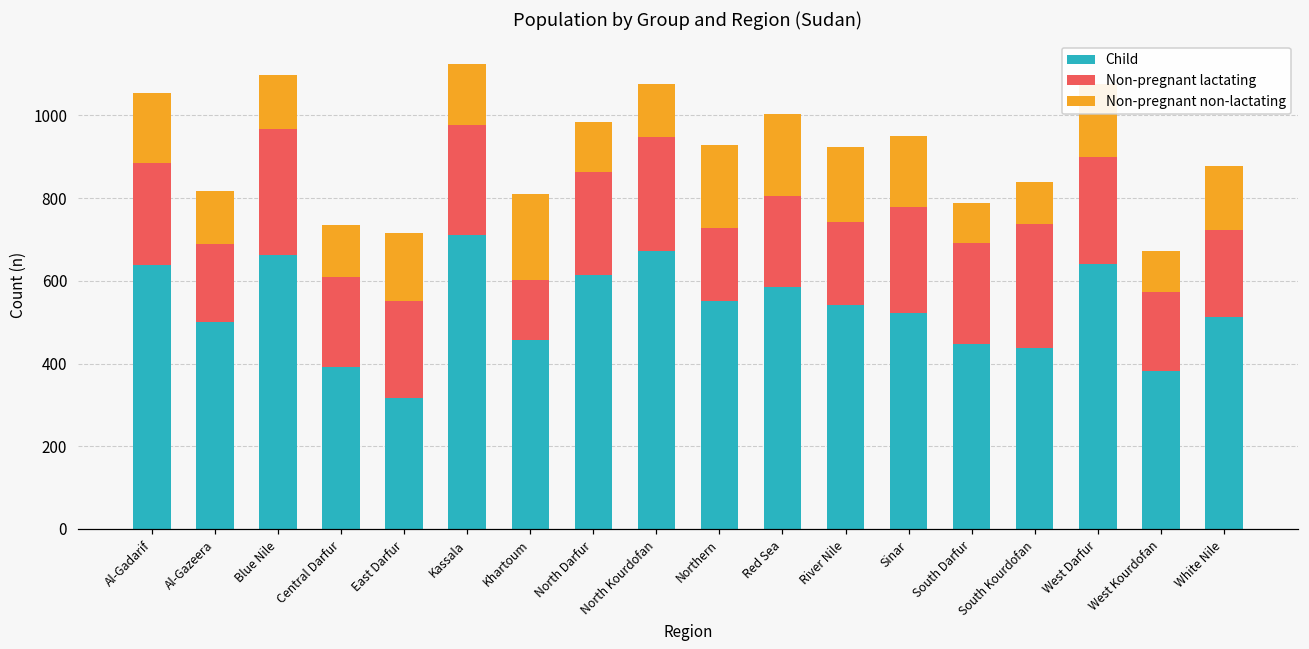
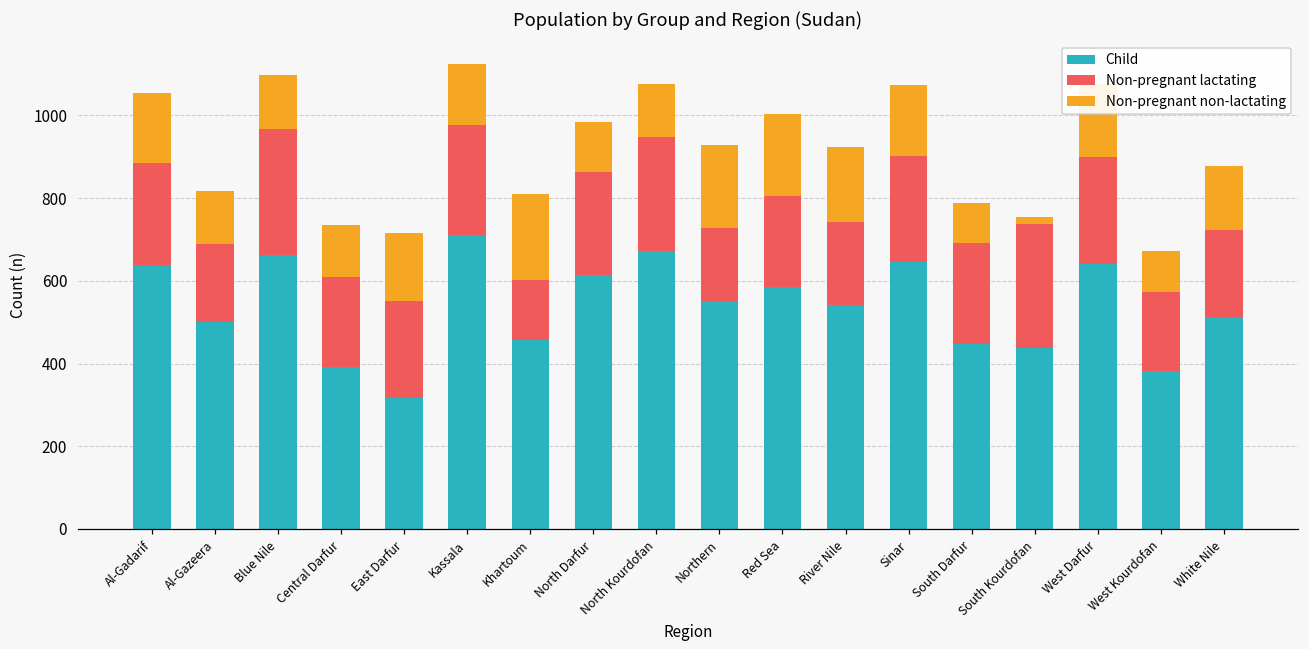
  {
    "Child": {
      "Al-Gadarif": 640,
      "Al-Gazeera": 500,
      "Blue Nile": 660,
      "Central Darfur": 390,
      "East Darfur": 320,
      "Kassala": 710,
      "Khartoum": 460,
      "North Darfur": 610,
      "North Kourdofan": 670,
      "Northern": 550,
      "Red Sea": 590,
      "River Nile": 540,
-     "Sinar": 520,
+     "Sinar": 650,
      "South Darfur": 450,
      "South Kourdofan": 440,
      "West Darfur": 640,
      "West Kourdofan": 380,
      "White Nile": 510
    },
    "Non-pregnant lactating": {
      "Al-Gadarif": 250,
      "Al-Gazeera": 190,
      "Blue Nile": 300,
      "Central Darfur": 220,
      "East Darfur": 240,
      "Kassala": 270,
      "Khartoum": 140,
      "North Darfur": 250,
      "North Kourdofan": 280,
      "Northern": 180,
      "Red Sea": 220,
      "River Nile": 200,
      "Sinar": 260,
      "South Darfur": 240,
      "South Kourdofan": 300,
      "West Darfur": 260,
      "West Kourdofan": 190,
      "White Nile": 210
    },
    "Non-pregnant non-lactating": {
      "Al-Gadarif": 170,
      "Al-Gazeera": 130,
      "Blue Nile": 130,
      "Central Darfur": 130,
      "East Darfur": 160,
      "Kassala": 150,
      "Khartoum": 210,
      "North Darfur": 120,
      "North Kourdofan": 130,
      "Northern": 200,
      "Red Sea": 200,
      "River Nile": 180,
      "Sinar": 170,
      "South Darfur": 100,
-     "South Kourdofan": 100,
+     "South Kourdofan": 20,
      "West Kourdofan": 100,
      "White Nile": 150
    }
  }
